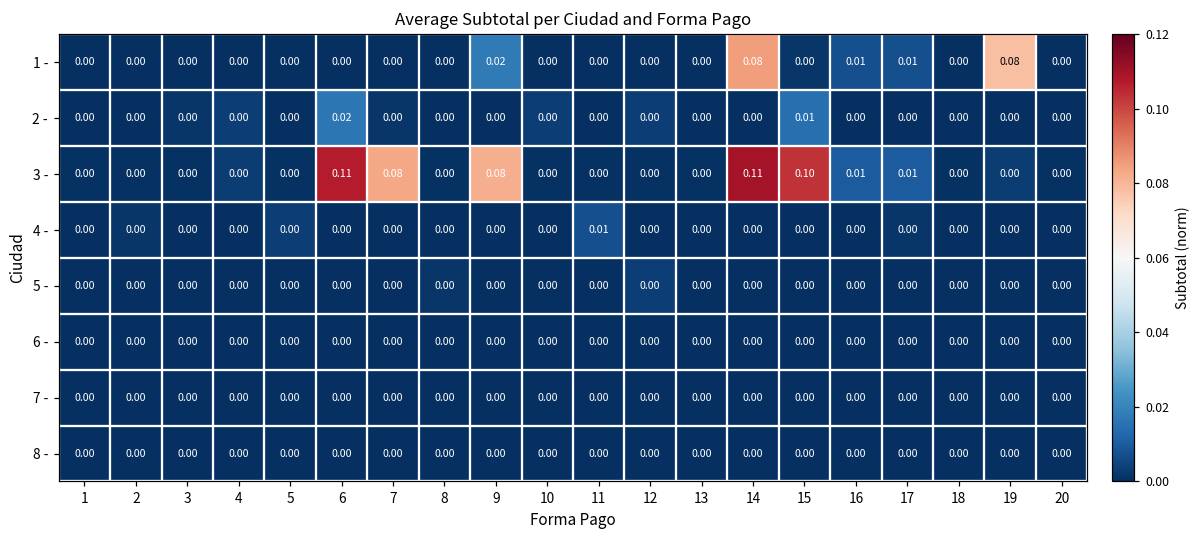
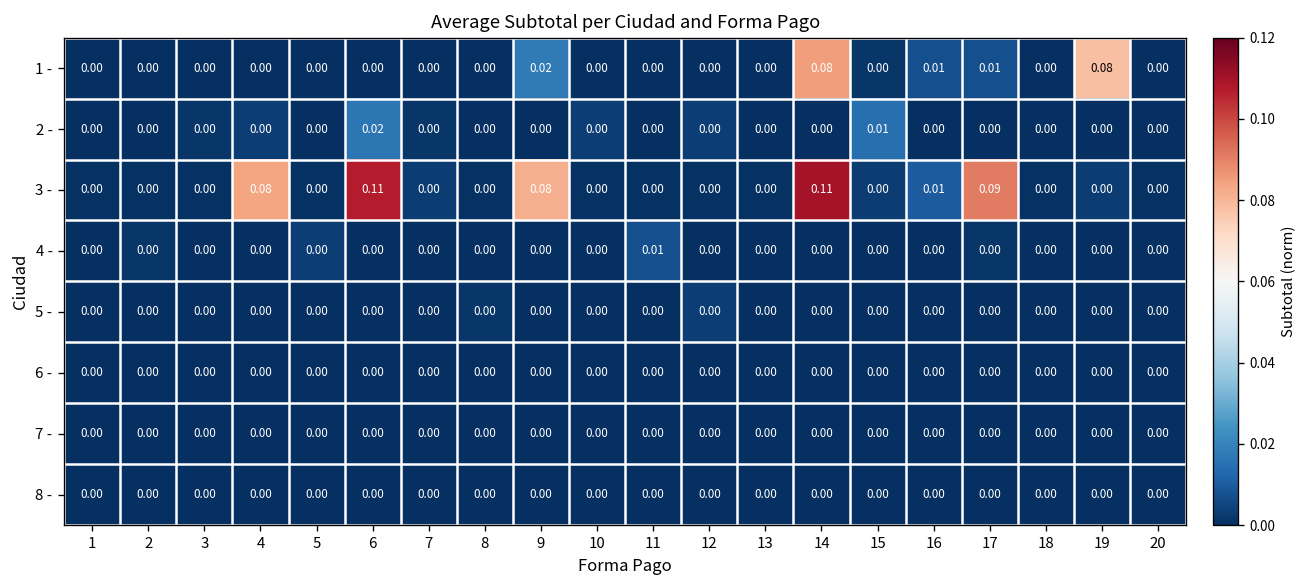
  {
    "1 -": {
      "1": 0.00,
      "2": 0.00,
      "3": 0.00,
      "4": 0.00,
      "5": 0.00,
      "6": 0.00,
      "7": 0.00,
      "8": 0.00,
      "9": 0.02,
      "10": 0.00,
      "11": 0.00,
      "12": 0.00,
      "13": 0.00,
      "14": 0.08,
      "15": 0.00,
      "16": 0.01,
      "17": 0.01,
      "18": 0.00,
      "19": 0.08,
      "20": 0.00
    },
    "2 -": {
      "1": 0.00,
      "2": 0.00,
      "3": 0.00,
      "4": 0.00,
      "5": 0.00,
      "6": 0.02,
      "7": 0.00,
      "8": 0.00,
      "9": 0.00,
      "10": 0.00,
      "11": 0.00,
      "12": 0.00,
      "13": 0.00,
      "14": 0.00,
      "15": 0.01,
      "16": 0.00,
      "17": 0.00,
      "18": 0.00,
      "19": 0.00,
      "20": 0.00
    },
    "3 -": {
      "1": 0.00,
      "2": 0.00,
      "3": 0.00,
-     "4": 0.00,
+     "4": 0.08,
      "5": 0.00,
      "6": 0.11,
-     "7": 0.08,
+     "7": 0.00,
      "8": 0.00,
      "9": 0.08,
      "10": 0.00,
      "11": 0.00,
      "12": 0.00,
      "13": 0.00,
      "14": 0.11,
-     "15": 0.10,
+     "15": 0.00,
      "16": 0.01,
-     "17": 0.01,
+     "17": 0.09,
      "18": 0.00,
      "19": 0.00,
      "20": 0.00
    },
    "4 -": {
      "1": 0.00,
      "2": 0.00,
      "3": 0.00,
      "4": 0.00,
      "5": 0.00,
      "6": 0.00,
      "7": 0.00,
      "8": 0.00,
      "9": 0.00,
      "10": 0.00,
      "11": 0.01,
      "12": 0.00,
      "13": 0.00,
      "14": 0.00,
      "15": 0.00,
      "16": 0.00,
      "17": 0.00,
      "18": 0.00,
      "19": 0.00,
      "20": 0.00
    },
    "5 -": {
      "1": 0.00,
      "2": 0.00,
      "3": 0.00,
      "4": 0.00,
      "5": 0.00,
      "6": 0.00,
      "7": 0.00,
      "8": 0.00,
      "9": 0.00,
      "10": 0.00,
      "11": 0.00,
      "12": 0.00,
      "13": 0.00,
      "14": 0.00,
      "15": 0.00,
      "16": 0.00,
      "17": 0.00,
      "18": 0.00,
      "19": 0.00,
      "20": 0.00
    },
    "6 -": {
      "1": 0.00,
      "2": 0.00,
      "3": 0.00,
      "4": 0.00,
      "5": 0.00,
      "6": 0.00,
      "7": 0.00,
      "8": 0.00,
      "9": 0.00,
      "10": 0.00,
      "11": 0.00,
      "12": 0.00,
      "13": 0.00,
      "14": 0.00,
      "15": 0.00,
      "16": 0.00,
      "17": 0.00,
      "18": 0.00,
      "19": 0.00,
      "20": 0.00
    },
    "7 -": {
      "1": 0.00,
      "2": 0.00,
      "3": 0.00,
      "4": 0.00,
      "5": 0.00,
      "6": 0.00,
      "7": 0.00,
      "8": 0.00,
      "9": 0.00,
      "10": 0.00,
      "11": 0.00,
      "12": 0.00,
      "13": 0.00,
      "14": 0.00,
      "15": 0.00,
      "16": 0.00,
      "17": 0.00,
      "18": 0.00,
      "19": 0.00,
      "20": 0.00
    },
    "8 -": {
      "1": 0.00,
      "2": 0.00,
      "3": 0.00,
      "4": 0.00,
      "5": 0.00,
      "6": 0.00,
      "7": 0.00,
      "8": 0.00,
      "9": 0.00,
      "10": 0.00,
      "11": 0.00,
      "12": 0.00,
      "13": 0.00,
      "14": 0.00,
      "15": 0.00,
      "16": 0.00,
      "17": 0.00,
      "18": 0.00,
      "19": 0.00,
      "20": 0.00
    }
  }
